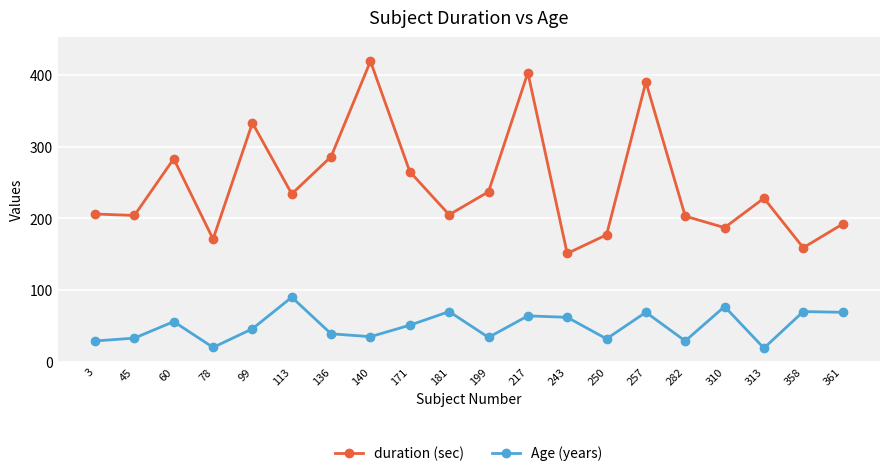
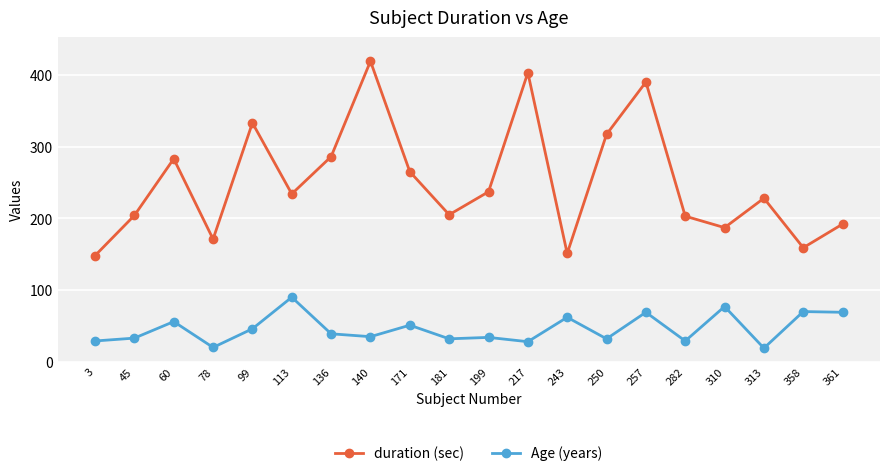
  {
    "duration (sec)": {
-     "3": 210,
+     "3": 150,
      "45": 200,
      "60": 280,
      "78": 170,
      "99": 330,
      "113": 230,
      "136": 290,
      "140": 420,
      "171": 270,
      "181": 210,
      "199": 240,
      "217": 400,
      "243": 150,
-     "250": 180,
+     "250": 320,
      "257": 390,
      "282": 200,
      "310": 190,
      "313": 230,
      "358": 160,
      "361": 190
    },
    "Age (years)": {
      "3": 30,
      "45": 30,
      "60": 60,
      "78": 20,
      "99": 50,
      "113": 90,
      "136": 40,
      "140": 40,
      "171": 50,
-     "181": 70,
+     "181": 30,
      "199": 30,
-     "217": 60,
+     "217": 30,
      "243": 60,
      "250": 30,
      "257": 70,
      "282": 30,
      "310": 80,
      "313": 20,
      "358": 70,
      "361": 70
    }
  }
